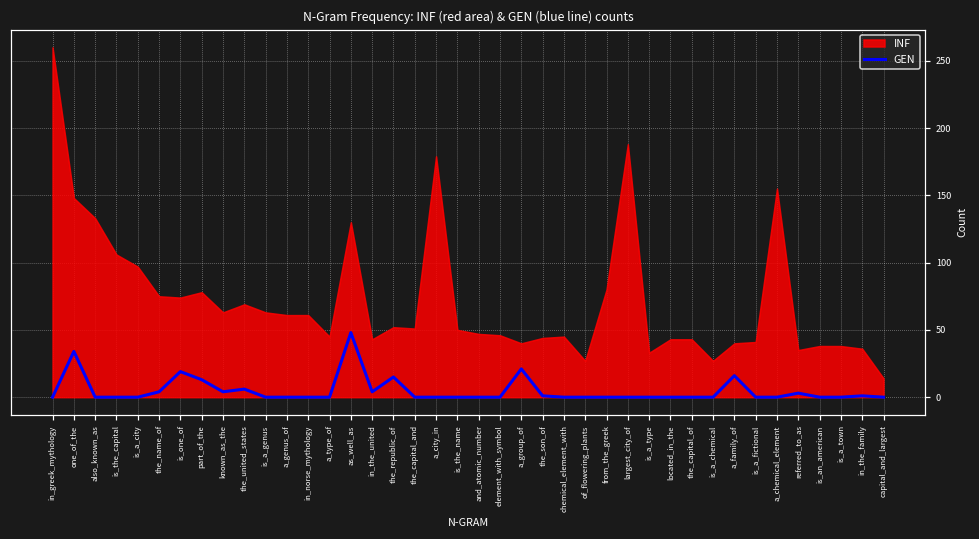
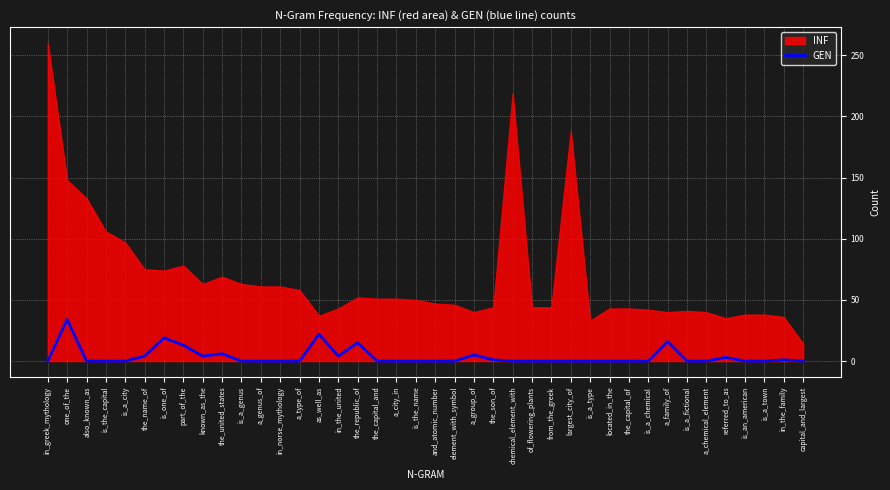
  {
    "GEN": {
      "in_greek_mythology": 0,
      "one_of_the": 34,
      "also_known_as": 0,
      "is_the_capital": 0,
      "is_a_city": 0,
      "the_name_of": 4,
      "is_one_of": 19,
      "part_of_the": 13,
      "known_as_the": 4,
      "the_united_states": 6,
      "is_a_genus": 0,
      "a_genus_of": 0,
      "in_norse_mythology": 0,
      "a_type_of": 0,
-     "as_well_as": 48,
+     "as_well_as": 22,
      "in_the_united": 4,
      "the_republic_of": 15,
      "the_capital_and": 0,
      "a_city_in": 0,
      "is_the_name": 0,
      "and_atomic_number": 0,
      "element_with_symbol": 0,
-     "a_group_of": 21,
+     "a_group_of": 5,
      "the_son_of": 1,
      "chemical_element_with": 0,
      "of_flowering_plants": 0,
      "from_the_greek": 0,
      "largest_city_of": 0,
      "is_a_type": 0,
      "located_in_the": 0,
      "the_capital_of": 0,
      "is_a_chemical": 0,
      "a_family_of": 16,
      "is_a_fictional": 0,
      "a_chemical_element": 0,
      "referred_to_as": 3,
      "is_an_american": 0,
      "is_a_town": 0,
      "in_the_family": 1,
      "capital_and_largest": 0
    },
    "INF": {
      "in_greek_mythology": 260,
      "one_of_the": 148,
      "also_known_as": 133,
      "is_the_capital": 106,
      "is_a_city": 97,
      "the_name_of": 75,
      "is_one_of": 74,
      "part_of_the": 78,
      "known_as_the": 63,
      "the_united_states": 69,
      "is_a_genus": 63,
      "a_genus_of": 61,
      "in_norse_mythology": 61,
-     "a_type_of": 45,
-     "as_well_as": 130,
+     "a_type_of": 58,
+     "as_well_as": 37,
      "in_the_united": 43,
      "the_republic_of": 52,
      "the_capital_and": 51,
-     "a_city_in": 179,
+     "a_city_in": 51,
      "is_the_name": 50,
      "and_atomic_number": 47,
      "element_with_symbol": 46,
      "a_group_of": 40,
      "the_son_of": 44,
-     "chemical_element_with": 45,
-     "of_flowering_plants": 27,
-     "from_the_greek": 80,
+     "chemical_element_with": 219,
+     "of_flowering_plants": 44,
+     "from_the_greek": 44,
      "largest_city_of": 188,
      "is_a_type": 33,
      "located_in_the": 43,
      "the_capital_of": 43,
-     "is_a_chemical": 27,
+     "is_a_chemical": 42,
      "a_family_of": 40,
      "is_a_fictional": 41,
-     "a_chemical_element": 155,
+     "a_chemical_element": 40,
      "referred_to_as": 35,
      "is_an_american": 38,
      "is_a_town": 38,
      "in_the_family": 36,
      "capital_and_largest": 14
    }
  }
